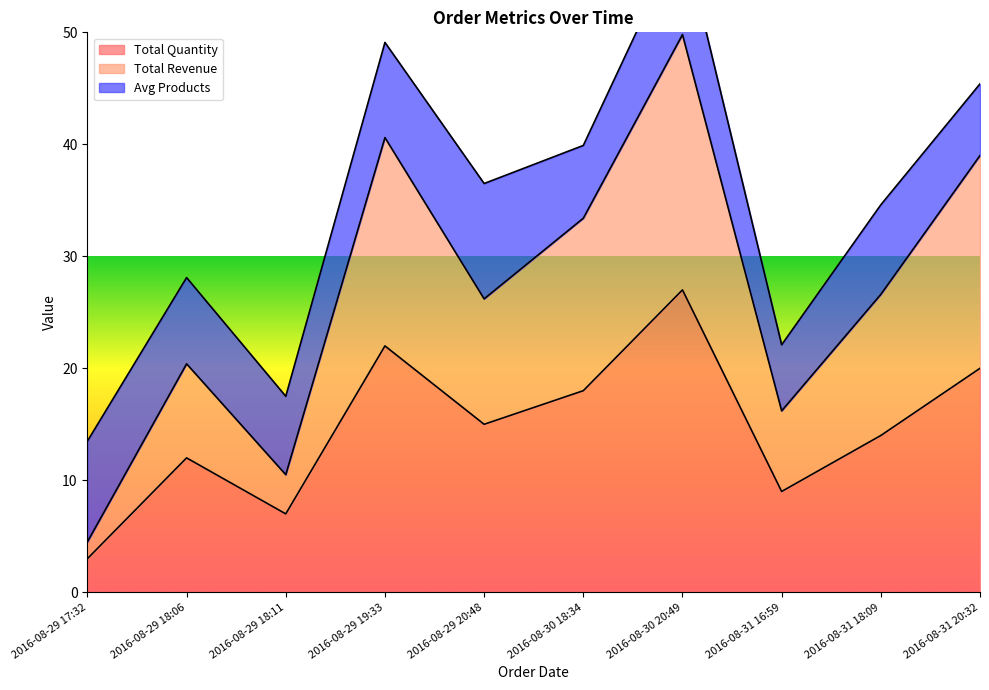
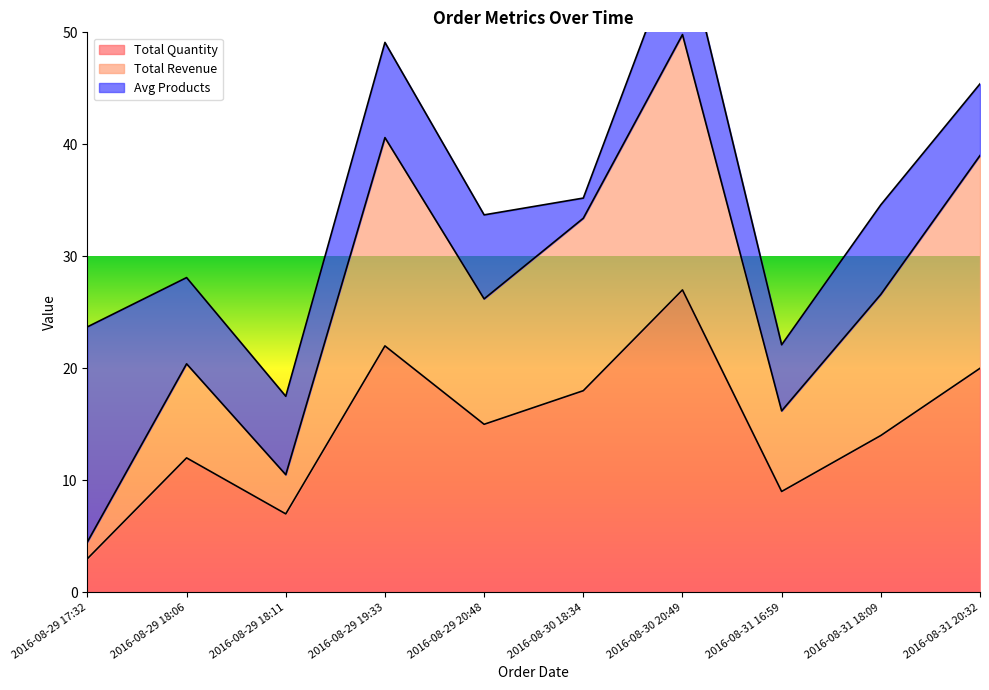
  {
    "Avg Products": {
-     "2016-08-29 17:32": 9.0,
+     "2016-08-29 17:32": 19.2,
      "2016-08-29 18:06": 7.7,
      "2016-08-29 18:11": 7.0,
      "2016-08-29 19:33": 8.5,
-     "2016-08-29 20:48": 10.3,
-     "2016-08-30 18:34": 6.5,
+     "2016-08-29 20:48": 7.5,
+     "2016-08-30 18:34": 1.8,
      "2016-08-31 16:59": 5.9,
      "2016-08-31 18:09": 8.0,
      "2016-08-31 20:32": 6.4
    }
  }
